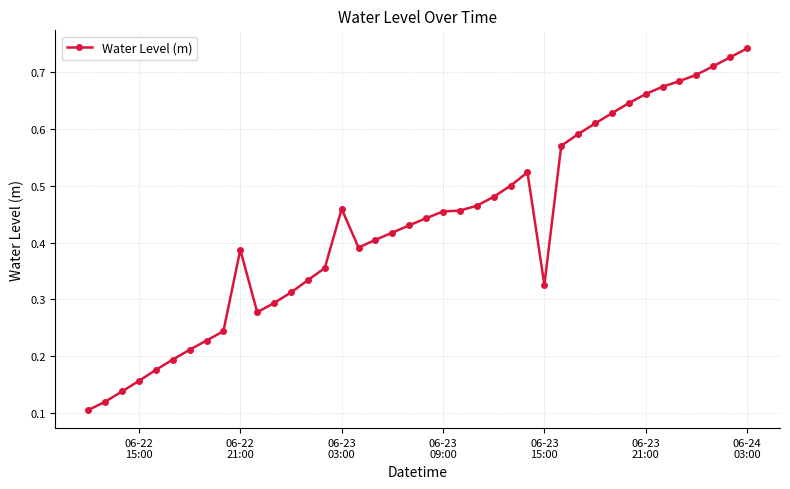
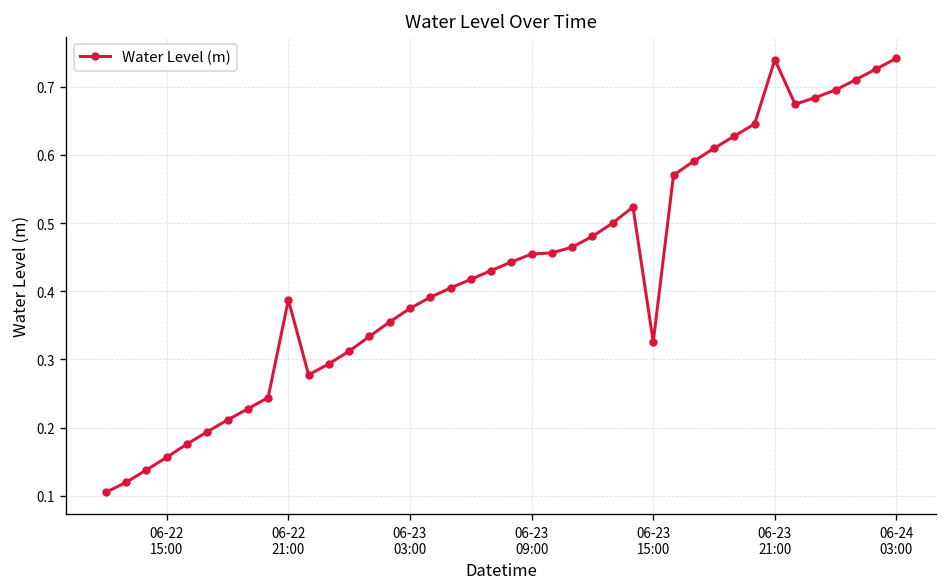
  {
    "06-22 15:00": 0.16,
    "06-22 21:00": 0.39,
-   "06-23 03:00": 0.46,
+   "06-23 03:00": 0.37,
    "06-23 09:00": 0.45,
    "06-23 15:00": 0.33,
-   "06-23 21:00": 0.66,
+   "06-23 21:00": 0.74,
    "06-24 03:00": 0.74
  }
